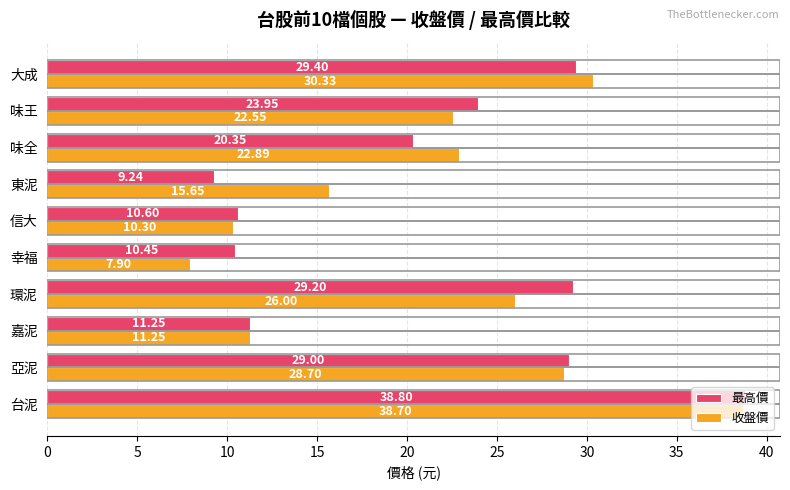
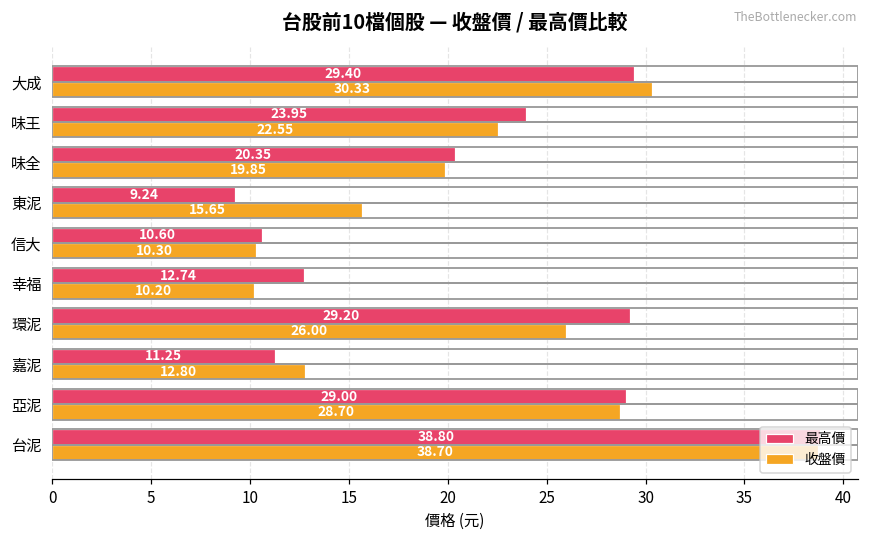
  {
    "最高價": {
      "大成": 29.40,
      "味王": 23.95,
      "味全": 20.35,
      "東泥": 9.24,
      "信大": 10.60,
-     "幸福": 10.45,
+     "幸福": 12.74,
      "環泥": 29.20,
      "嘉泥": 11.25,
      "亞泥": 29.00
    },
    "收盤價": {
      "大成": 30.33,
      "味王": 22.55,
-     "味全": 22.89,
+     "味全": 19.85,
      "東泥": 15.65,
      "信大": 10.30,
-     "幸福": 7.90,
+     "幸福": 10.20,
      "環泥": 26.00,
-     "嘉泥": 11.25,
+     "嘉泥": 12.80,
      "亞泥": 28.70
    }
  }
